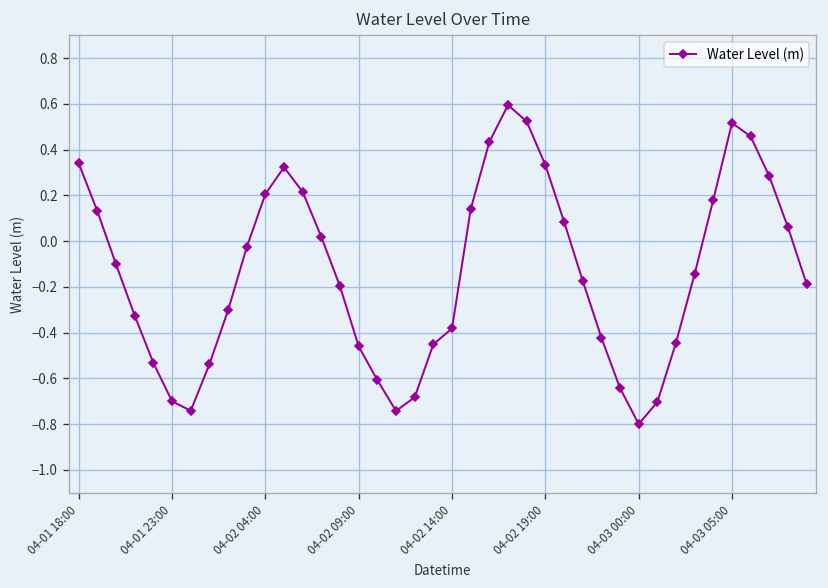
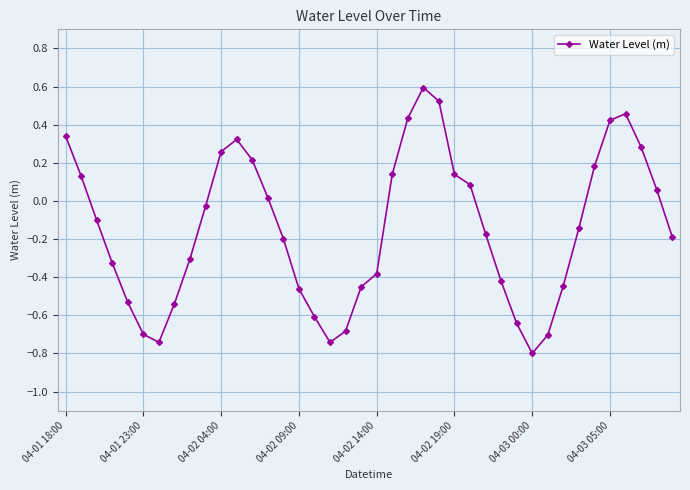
  {
    "04-01 18:00": 0.34,
    "04-01 23:00": -0.70,
-   "04-02 04:00": 0.21,
+   "04-02 04:00": 0.26,
    "04-02 09:00": -0.46,
    "04-02 14:00": -0.38,
-   "04-02 19:00": 0.33,
+   "04-02 19:00": 0.14,
    "04-03 00:00": -0.80,
-   "04-03 05:00": 0.52
+   "04-03 05:00": 0.42
  }
